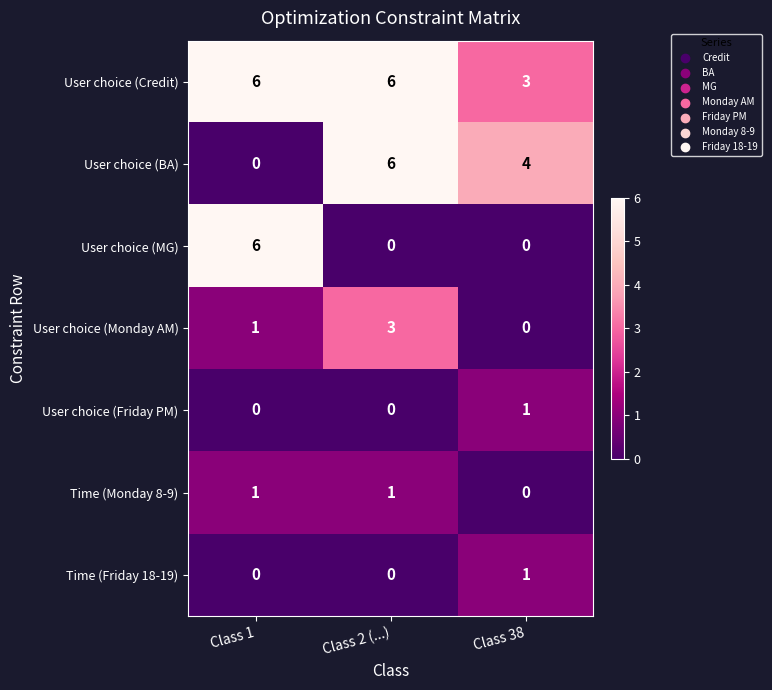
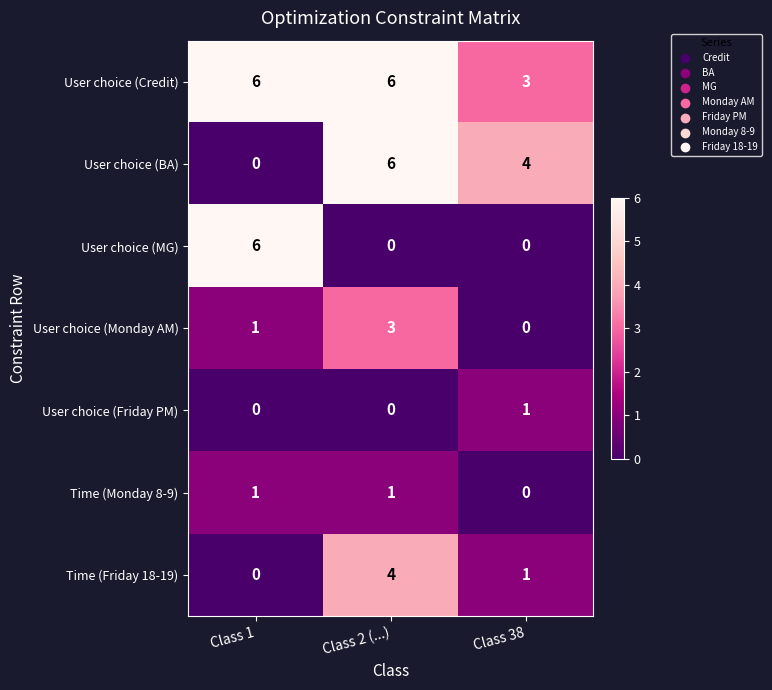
  {
    "User choice (Credit)": {
      "Class 1": 6,
      "Class 2 (...)": 6,
      "Class 38": 3
    },
    "User choice (BA)": {
      "Class 1": 0,
      "Class 2 (...)": 6,
      "Class 38": 4
    },
    "User choice (MG)": {
      "Class 1": 6,
      "Class 2 (...)": 0,
      "Class 38": 0
    },
    "User choice (Monday AM)": {
      "Class 1": 1,
      "Class 2 (...)": 3,
      "Class 38": 0
    },
    "User choice (Friday PM)": {
      "Class 1": 0,
      "Class 2 (...)": 0,
      "Class 38": 1
    },
    "Time (Monday 8-9)": {
      "Class 1": 1,
      "Class 2 (...)": 1,
      "Class 38": 0
    },
    "Time (Friday 18-19)": {
      "Class 1": 0,
-     "Class 2 (...)": 0,
+     "Class 2 (...)": 4,
      "Class 38": 1
    }
  }
